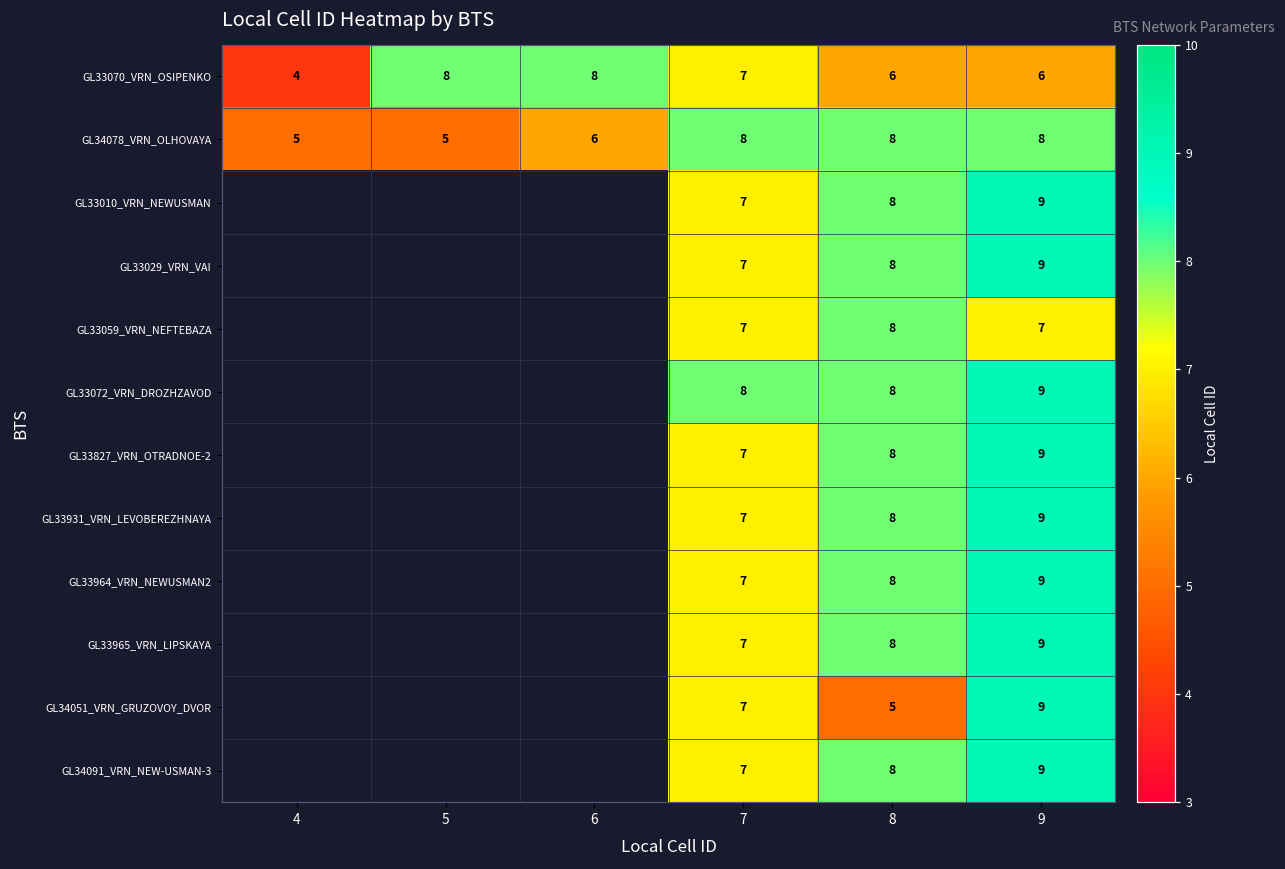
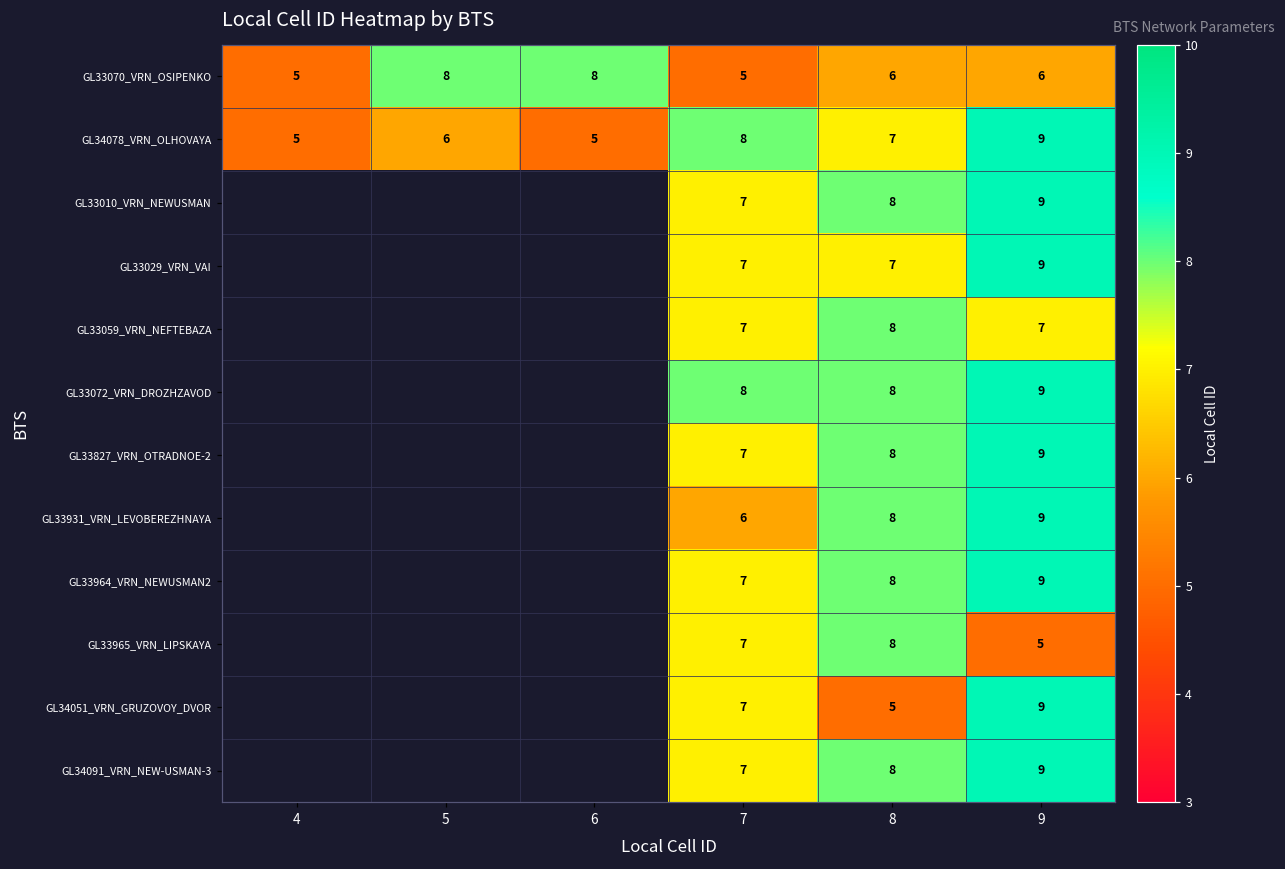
  {
    "GL33070_VRN_OSIPENKO": {
-     "4": 4,
+     "4": 5,
      "5": 8,
      "6": 8,
-     "7": 7,
+     "7": 5,
      "8": 6,
      "9": 6
    },
    "GL34078_VRN_OLHOVAYA": {
      "4": 5,
-     "5": 5,
-     "6": 6,
+     "5": 6,
+     "6": 5,
      "7": 8,
-     "8": 8,
-     "9": 8
+     "8": 7,
+     "9": 9
    },
    "GL33010_VRN_NEWUSMAN": {
      "7": 7,
      "8": 8,
      "9": 9
    },
    "GL33029_VRN_VAI": {
      "7": 7,
-     "8": 8,
+     "8": 7,
      "9": 9
    },
    "GL33059_VRN_NEFTEBAZA": {
      "7": 7,
      "8": 8,
      "9": 7
    },
    "GL33072_VRN_DROZHZAVOD": {
      "7": 8,
      "8": 8,
      "9": 9
    },
    "GL33827_VRN_OTRADNOE-2": {
      "7": 7,
      "8": 8,
      "9": 9
    },
    "GL33931_VRN_LEVOBEREZHNAYA": {
-     "7": 7,
+     "7": 6,
      "8": 8,
      "9": 9
    },
    "GL33964_VRN_NEWUSMAN2": {
      "7": 7,
      "8": 8,
      "9": 9
    },
    "GL33965_VRN_LIPSKAYA": {
      "7": 7,
      "8": 8,
-     "9": 9
+     "9": 5
    },
    "GL34051_VRN_GRUZOVOY_DVOR": {
      "7": 7,
      "8": 5,
      "9": 9
    },
    "GL34091_VRN_NEW-USMAN-3": {
      "7": 7,
      "8": 8,
      "9": 9
    }
  }
